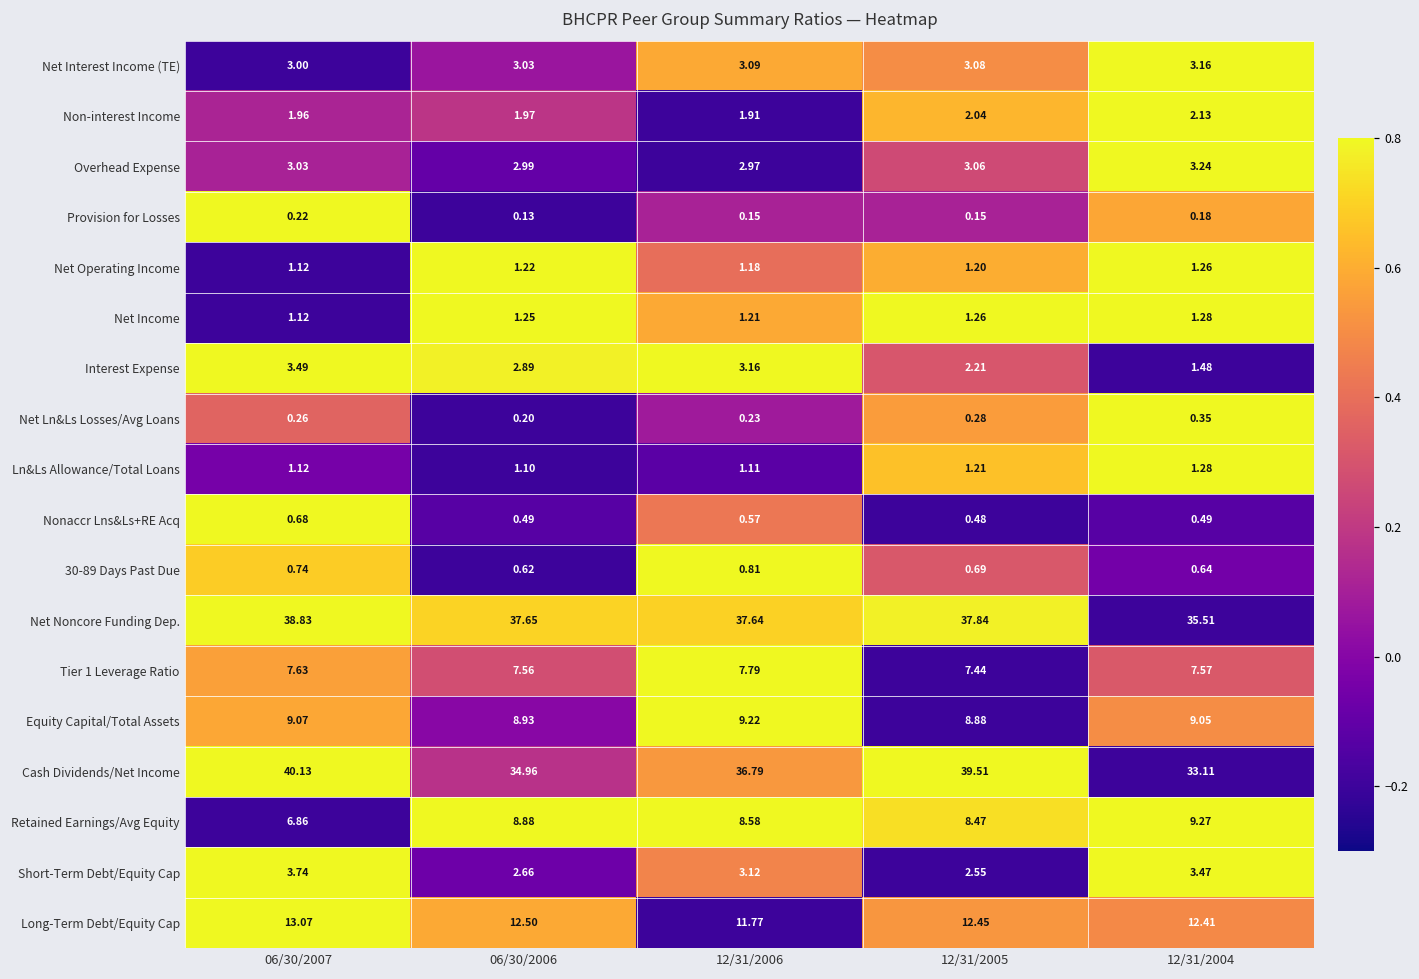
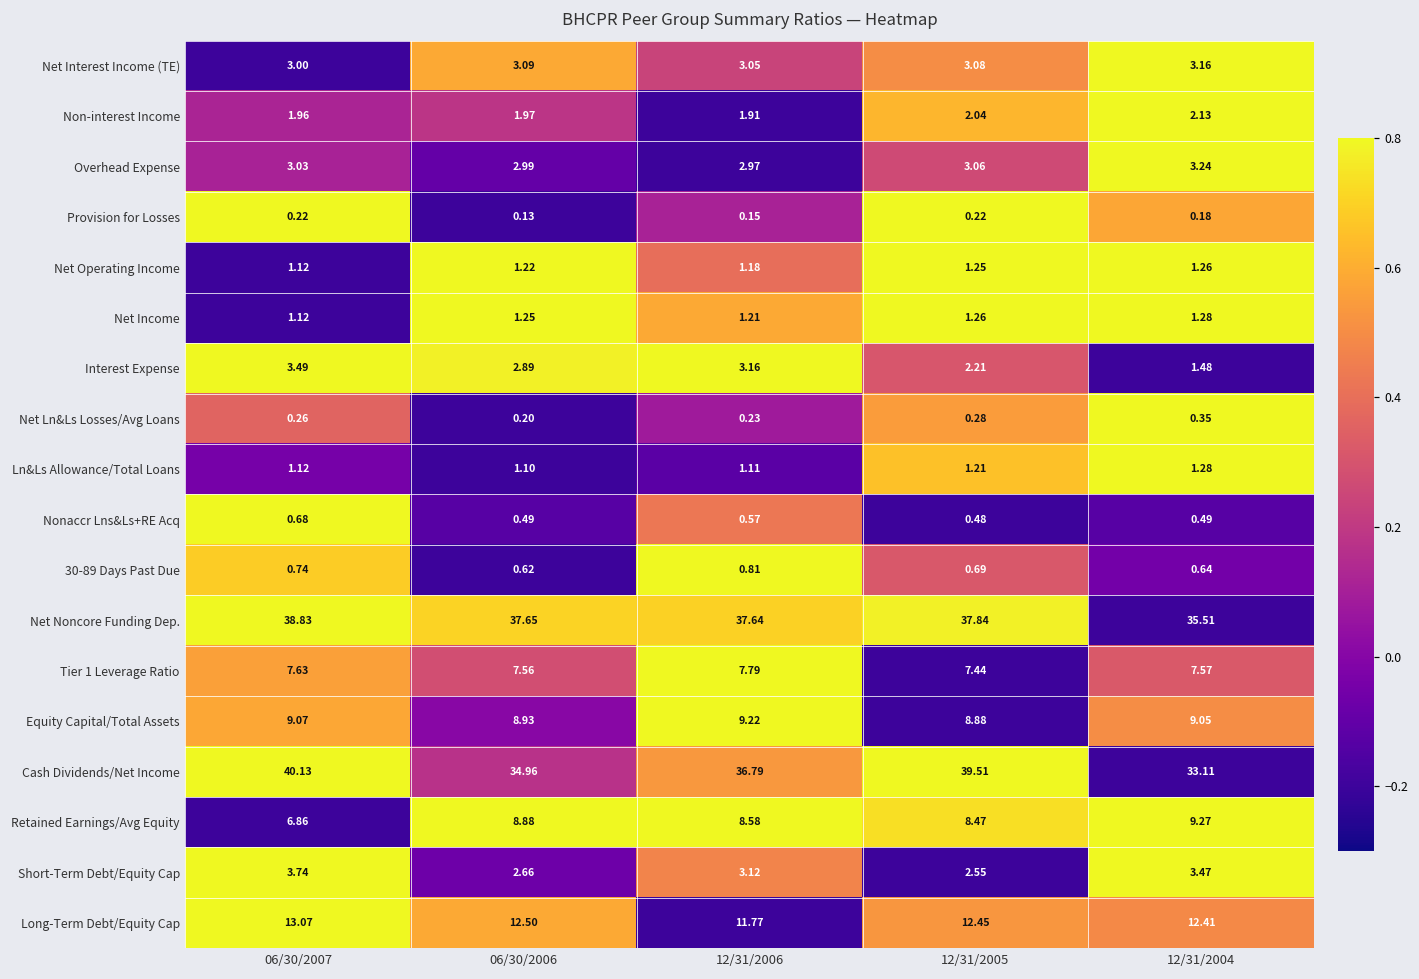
  {
    "Net Interest Income (TE)": {
      "06/30/2007": 3.00,
-     "06/30/2006": 3.03,
-     "12/31/2006": 3.09,
+     "06/30/2006": 3.09,
+     "12/31/2006": 3.05,
      "12/31/2005": 3.08,
      "12/31/2004": 3.16
    },
    "Non-interest Income": {
      "06/30/2007": 1.96,
      "06/30/2006": 1.97,
      "12/31/2006": 1.91,
      "12/31/2005": 2.04,
      "12/31/2004": 2.13
    },
    "Overhead Expense": {
      "06/30/2007": 3.03,
      "06/30/2006": 2.99,
      "12/31/2006": 2.97,
      "12/31/2005": 3.06,
      "12/31/2004": 3.24
    },
    "Provision for Losses": {
      "06/30/2007": 0.22,
      "06/30/2006": 0.13,
      "12/31/2006": 0.15,
-     "12/31/2005": 0.15,
+     "12/31/2005": 0.22,
      "12/31/2004": 0.18
    },
    "Net Operating Income": {
      "06/30/2007": 1.12,
      "06/30/2006": 1.22,
      "12/31/2006": 1.18,
-     "12/31/2005": 1.20,
+     "12/31/2005": 1.25,
      "12/31/2004": 1.26
    },
    "Net Income": {
      "06/30/2007": 1.12,
      "06/30/2006": 1.25,
      "12/31/2006": 1.21,
      "12/31/2005": 1.26,
      "12/31/2004": 1.28
    },
    "Interest Expense": {
      "06/30/2007": 3.49,
      "06/30/2006": 2.89,
      "12/31/2006": 3.16,
      "12/31/2005": 2.21,
      "12/31/2004": 1.48
    },
    "Net Ln&Ls Losses/Avg Loans": {
      "06/30/2007": 0.26,
      "06/30/2006": 0.20,
      "12/31/2006": 0.23,
      "12/31/2005": 0.28,
      "12/31/2004": 0.35
    },
    "Ln&Ls Allowance/Total Loans": {
      "06/30/2007": 1.12,
      "06/30/2006": 1.10,
      "12/31/2006": 1.11,
      "12/31/2005": 1.21,
      "12/31/2004": 1.28
    },
    "Nonaccr Lns&Ls+RE Acq": {
      "06/30/2007": 0.68,
      "06/30/2006": 0.49,
      "12/31/2006": 0.57,
      "12/31/2005": 0.48,
      "12/31/2004": 0.49
    },
    "30-89 Days Past Due": {
      "06/30/2007": 0.74,
      "06/30/2006": 0.62,
      "12/31/2006": 0.81,
      "12/31/2005": 0.69,
      "12/31/2004": 0.64
    },
    "Net Noncore Funding Dep.": {
      "06/30/2007": 38.83,
      "06/30/2006": 37.65,
      "12/31/2006": 37.64,
      "12/31/2005": 37.84,
      "12/31/2004": 35.51
    },
    "Tier 1 Leverage Ratio": {
      "06/30/2007": 7.63,
      "06/30/2006": 7.56,
      "12/31/2006": 7.79,
      "12/31/2005": 7.44,
      "12/31/2004": 7.57
    },
    "Equity Capital/Total Assets": {
      "06/30/2007": 9.07,
      "06/30/2006": 8.93,
      "12/31/2006": 9.22,
      "12/31/2005": 8.88,
      "12/31/2004": 9.05
    },
    "Cash Dividends/Net Income": {
      "06/30/2007": 40.13,
      "06/30/2006": 34.96,
      "12/31/2006": 36.79,
      "12/31/2005": 39.51,
      "12/31/2004": 33.11
    },
    "Retained Earnings/Avg Equity": {
      "06/30/2007": 6.86,
      "06/30/2006": 8.88,
      "12/31/2006": 8.58,
      "12/31/2005": 8.47,
      "12/31/2004": 9.27
    },
    "Short-Term Debt/Equity Cap": {
      "06/30/2007": 3.74,
      "06/30/2006": 2.66,
      "12/31/2006": 3.12,
      "12/31/2005": 2.55,
      "12/31/2004": 3.47
    },
    "Long-Term Debt/Equity Cap": {
      "06/30/2007": 13.07,
      "06/30/2006": 12.50,
      "12/31/2006": 11.77,
      "12/31/2005": 12.45,
      "12/31/2004": 12.41
    }
  }
